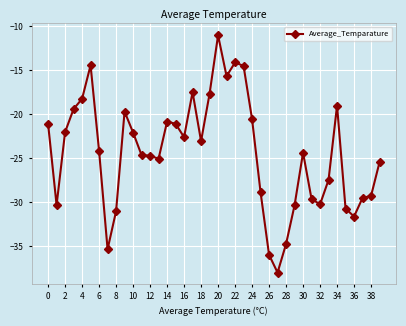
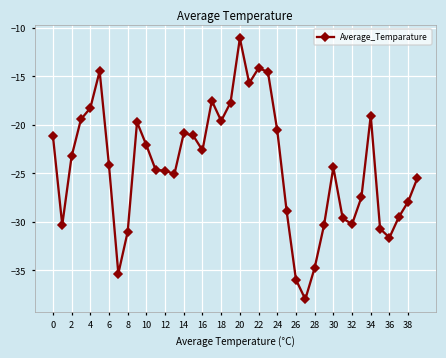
  {
    "0": -21,
-   "2": -22,
+   "2": -23,
    "4": -18,
    "6": -24,
    "8": -31,
    "10": -22,
    "12": -25,
    "14": -21,
    "16": -23,
-   "18": -23,
+   "18": -20,
    "20": -11,
    "22": -14,
    "24": -21,
    "26": -36,
    "28": -35,
    "30": -24,
    "32": -30,
    "34": -19,
    "36": -32,
-   "38": -29
+   "38": -28
  }
